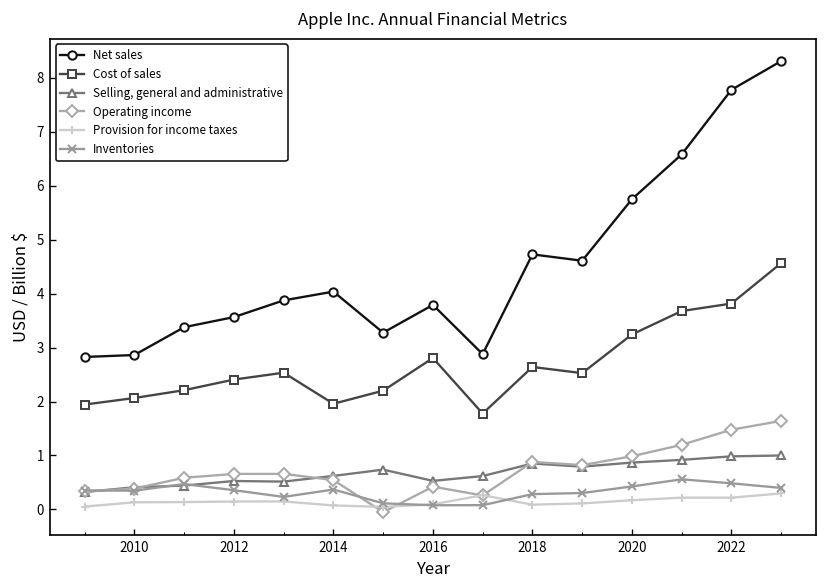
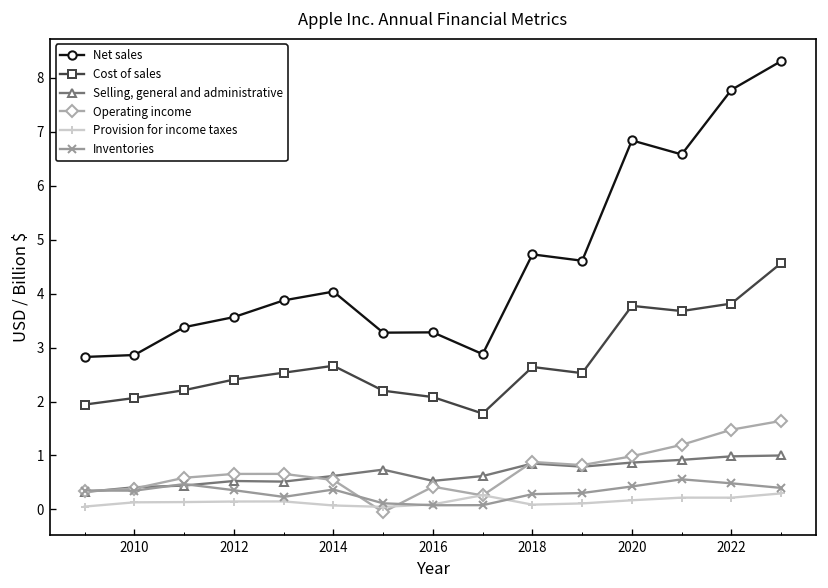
  {
    "Net sales": {
      "2010": 2.9,
      "2012": 3.6,
      "2014": 4.0,
-     "2016": 3.8,
+     "2016": 3.3,
      "2018": 4.7,
-     "2020": 5.7,
+     "2020": 6.8,
      "2022": 7.8
    },
    "Cost of sales": {
      "2010": 2.1,
      "2012": 2.4,
-     "2014": 2.0,
-     "2016": 2.8,
+     "2014": 2.7,
+     "2016": 2.1,
      "2018": 2.6,
-     "2020": 3.2,
+     "2020": 3.8,
      "2022": 3.8
    }
  }
